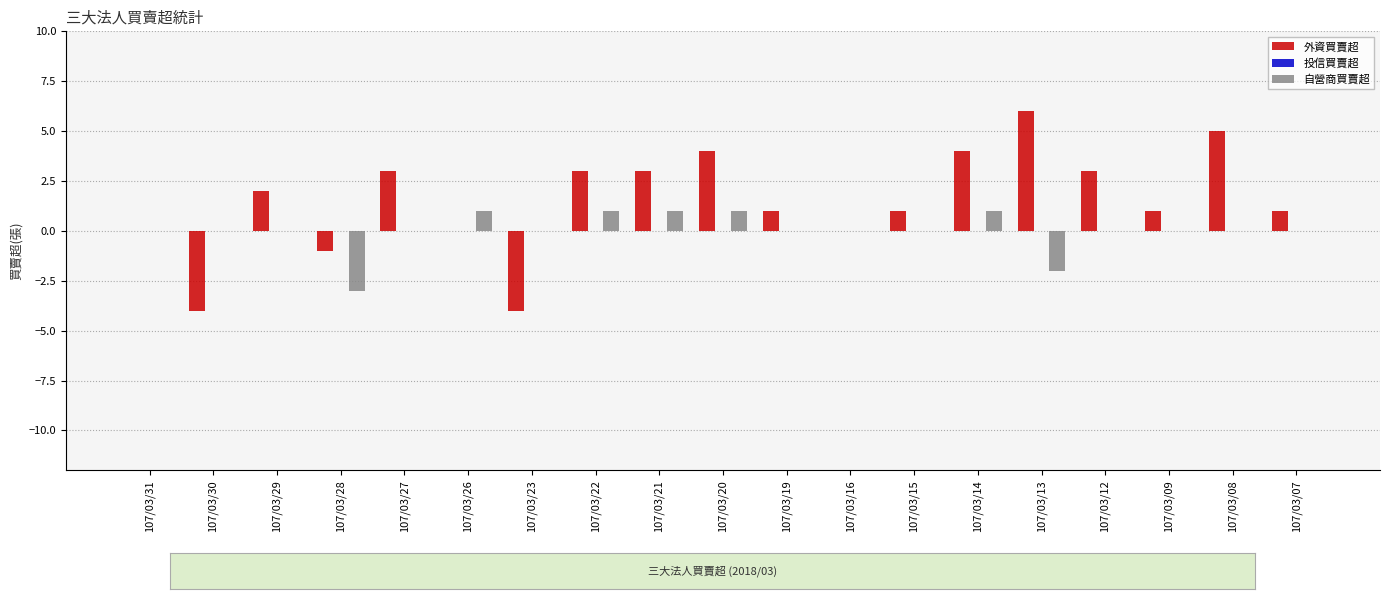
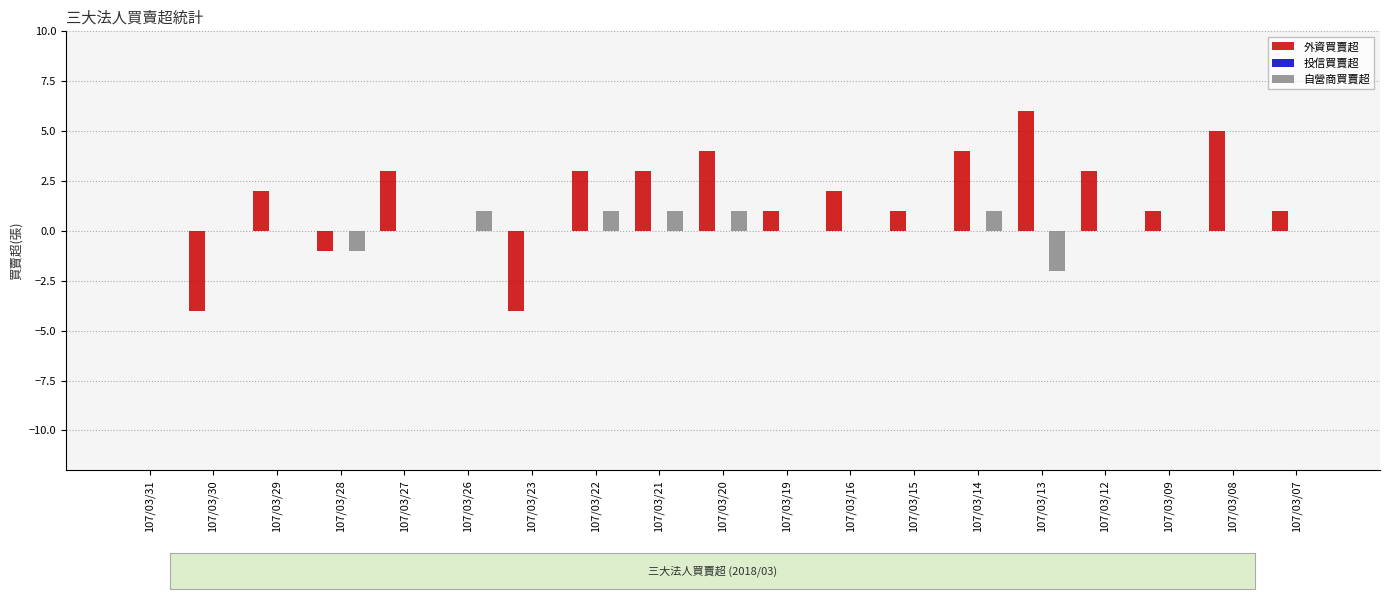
  {
    "外資買賣超": {
      "107/03/31": 0,
      "107/03/30": -4,
      "107/03/29": 2,
      "107/03/28": -1,
      "107/03/27": 3,
      "107/03/26": 0,
      "107/03/23": -4,
      "107/03/22": 3,
      "107/03/21": 3,
      "107/03/20": 4,
      "107/03/19": 1,
-     "107/03/16": 0,
+     "107/03/16": 2,
      "107/03/15": 1,
      "107/03/14": 4,
      "107/03/13": 6,
      "107/03/12": 3,
      "107/03/09": 1,
      "107/03/08": 5,
      "107/03/07": 1
    },
    "投信買賣超": {
      "107/03/31": 0,
      "107/03/30": 0,
      "107/03/29": 0,
      "107/03/28": 0,
      "107/03/27": 0,
      "107/03/26": 0,
      "107/03/23": 0,
      "107/03/22": 0,
      "107/03/21": 0,
      "107/03/20": 0,
      "107/03/19": 0,
      "107/03/16": 0,
      "107/03/15": 0,
      "107/03/14": 0,
      "107/03/13": 0,
      "107/03/12": 0,
      "107/03/09": 0,
      "107/03/08": 0,
      "107/03/07": 0
    },
    "自營商買賣超": {
      "107/03/31": 0,
      "107/03/30": 0,
      "107/03/29": 0,
-     "107/03/28": -3,
+     "107/03/28": -1,
      "107/03/27": 0,
      "107/03/26": 1,
      "107/03/23": 0,
      "107/03/22": 1,
      "107/03/21": 1,
      "107/03/20": 1,
      "107/03/19": 0,
      "107/03/16": 0,
      "107/03/15": 0,
      "107/03/14": 1,
      "107/03/13": -2,
      "107/03/12": 0,
      "107/03/09": 0,
      "107/03/08": 0,
      "107/03/07": 0
    }
  }
